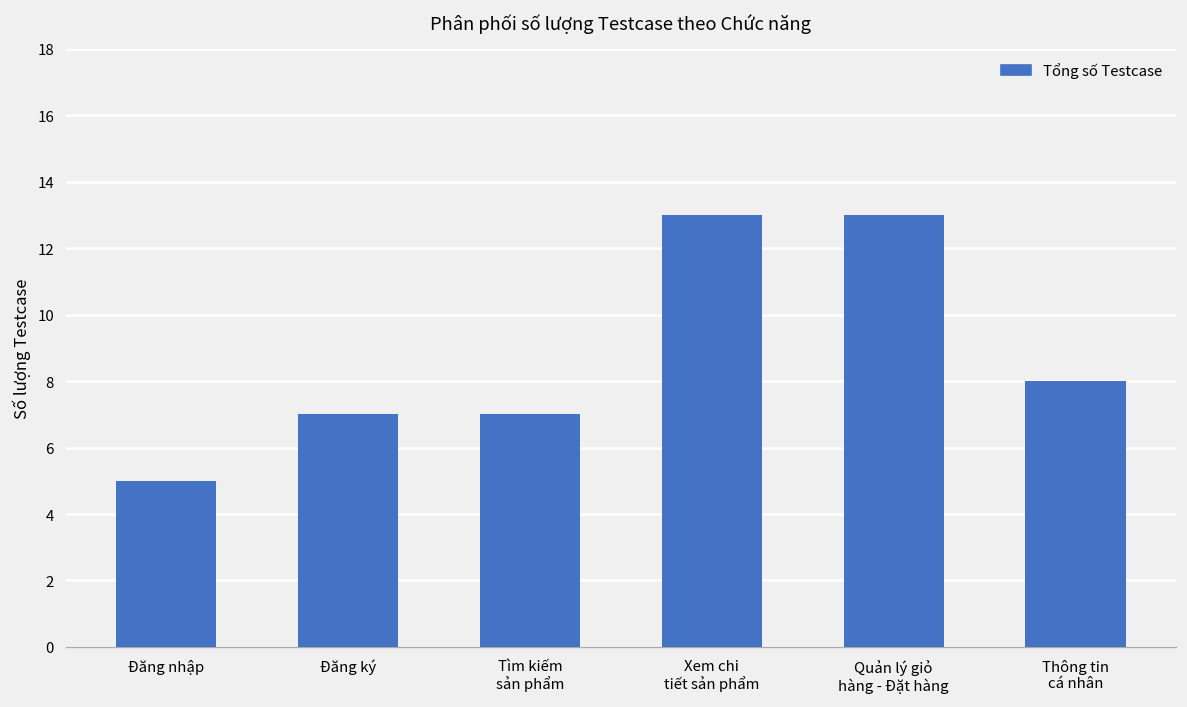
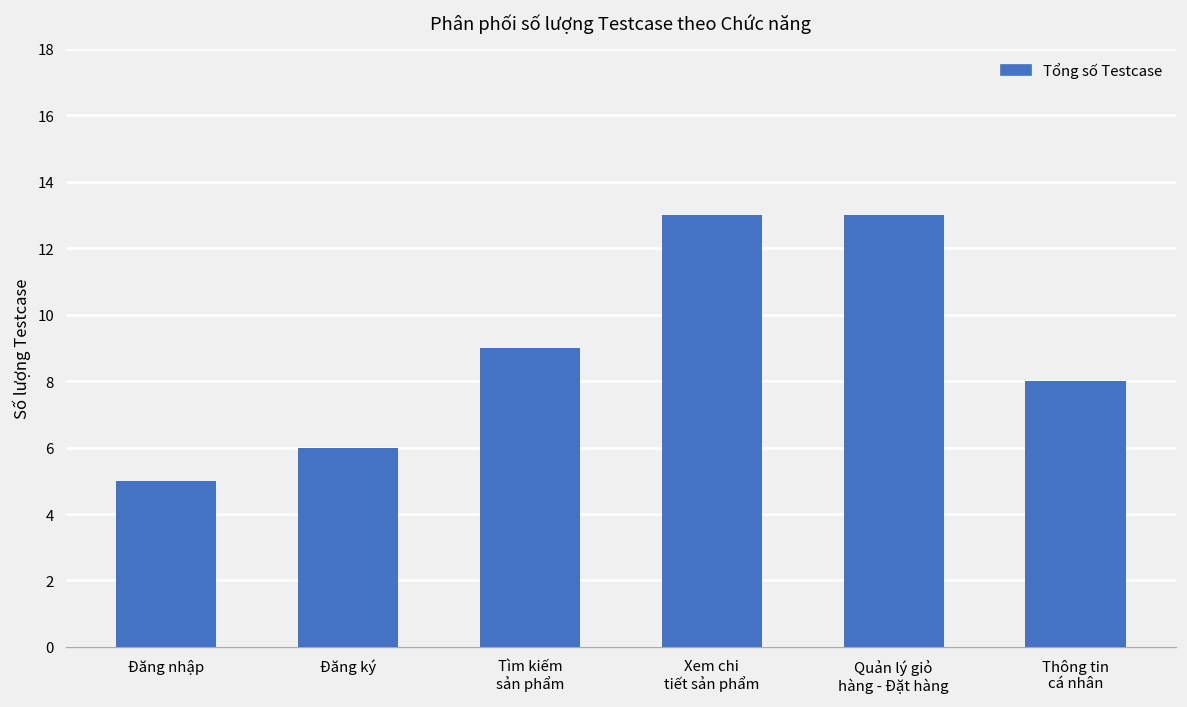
  {
    "Đăng nhập": 5,
-   "Đăng ký": 7,
-   "Tìm kiếm sản phẩm": 7,
+   "Đăng ký": 6,
+   "Tìm kiếm sản phẩm": 9,
    "Xem chi tiết sản phẩm": 13,
    "Quản lý giỏ hàng - Đặt hàng": 13,
    "Thông tin cá nhân": 8
  }
